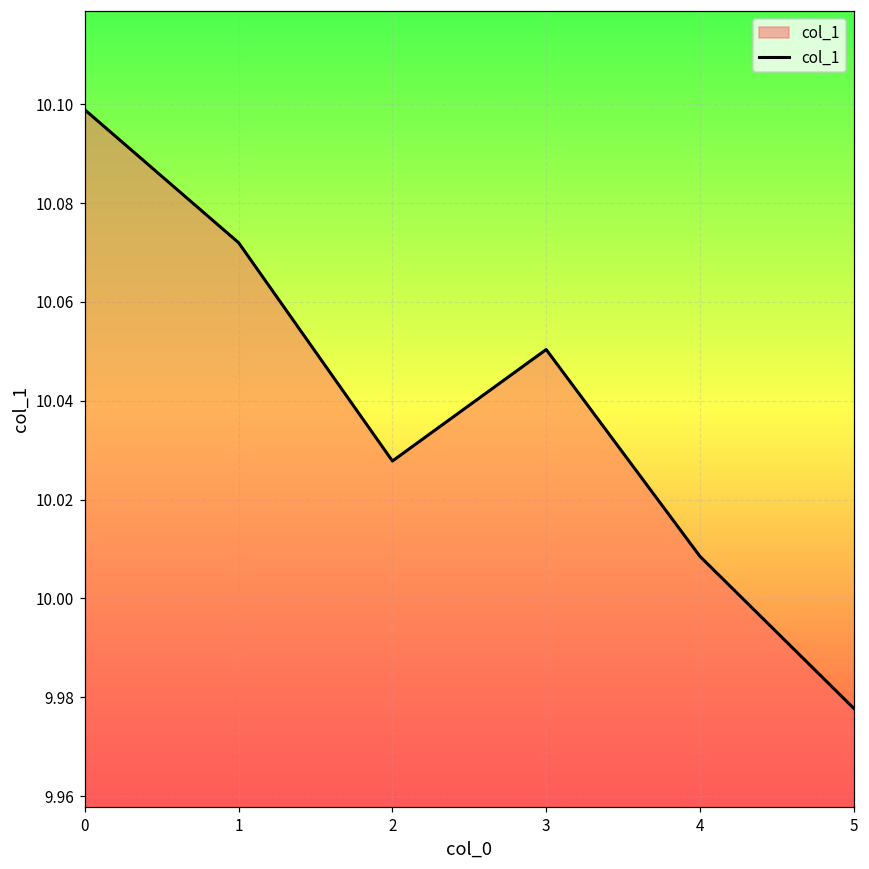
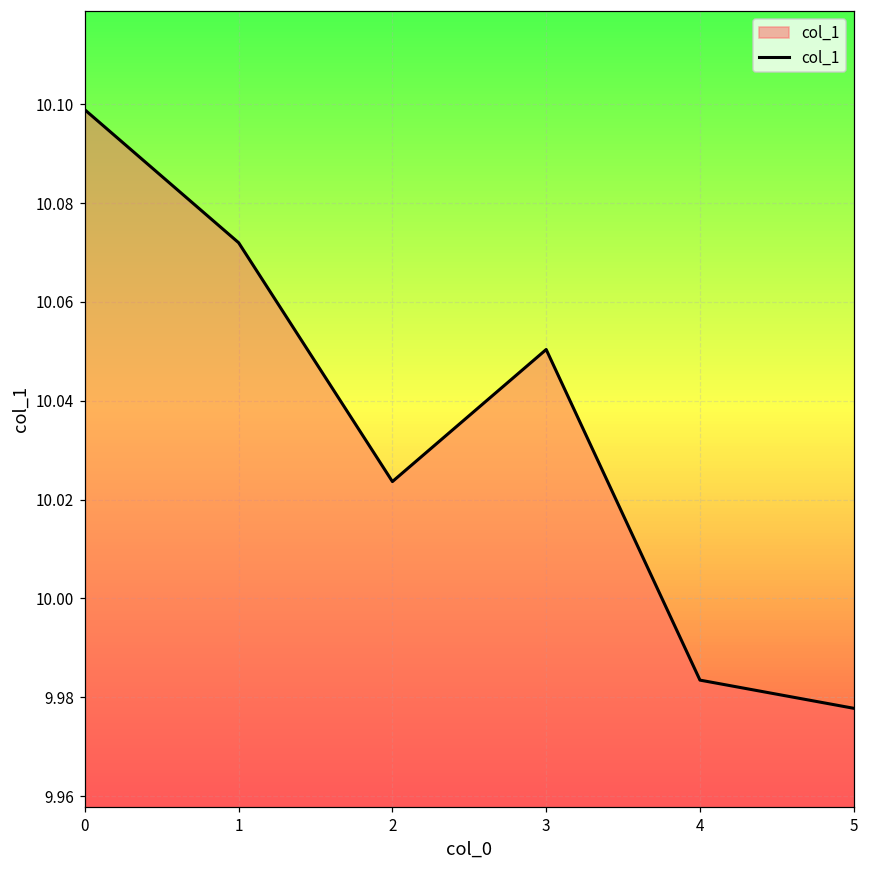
  {
    "0": 10.099,
    "1": 10.072,
-   "2": 10.028,
+   "2": 10.024,
    "3": 10.050,
-   "4": 10.009,
+   "4": 9.983,
    "5": 9.978
  }
